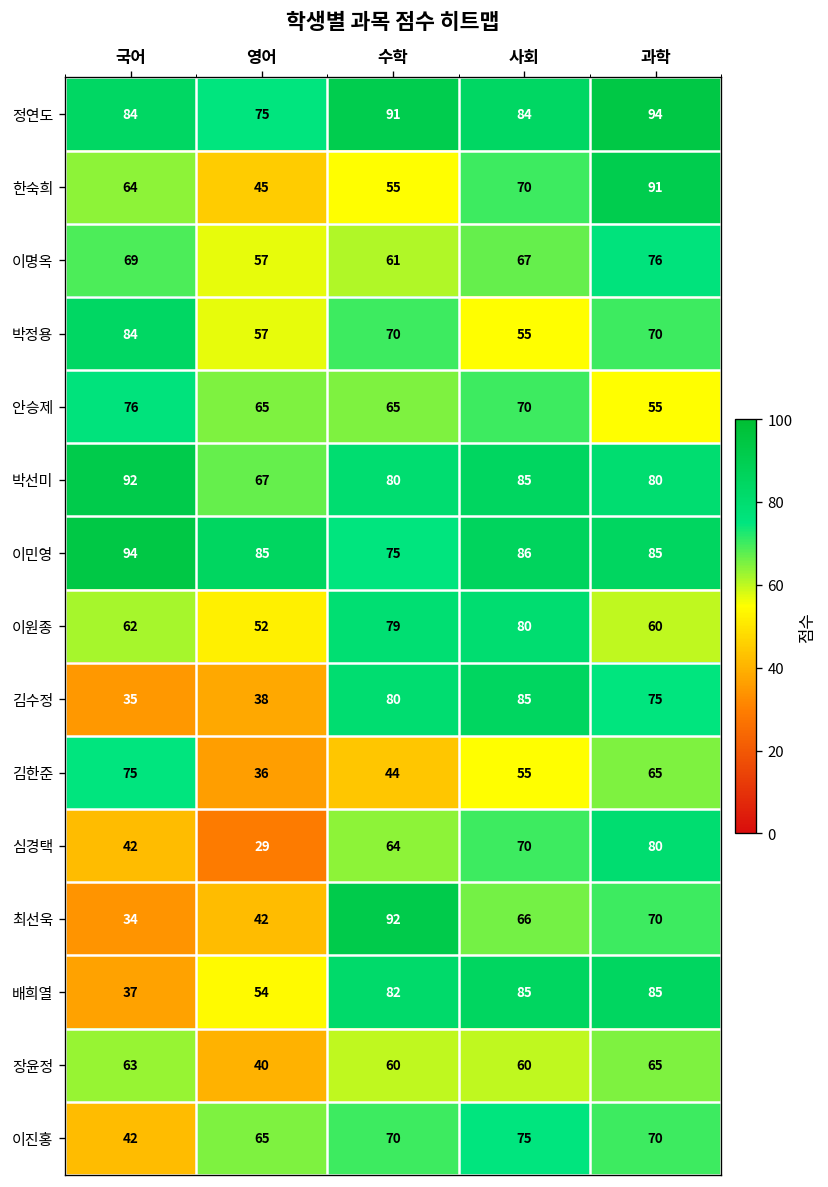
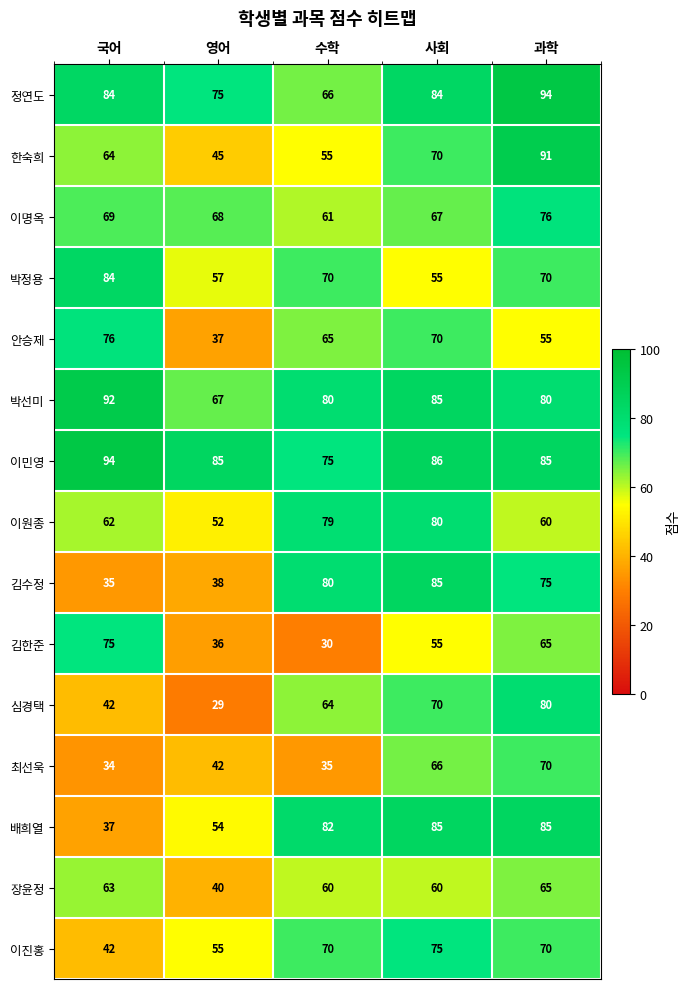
  {
    "정연도": {
      "국어": 84,
      "영어": 75,
-     "수학": 91,
+     "수학": 66,
      "사회": 84,
      "과학": 94
    },
    "한숙희": {
      "국어": 64,
      "영어": 45,
      "수학": 55,
      "사회": 70,
      "과학": 91
    },
    "이명옥": {
      "국어": 69,
-     "영어": 57,
+     "영어": 68,
      "수학": 61,
      "사회": 67,
      "과학": 76
    },
    "박정용": {
      "국어": 84,
      "영어": 57,
      "수학": 70,
      "사회": 55,
      "과학": 70
    },
    "안승제": {
      "국어": 76,
-     "영어": 65,
+     "영어": 37,
      "수학": 65,
      "사회": 70,
      "과학": 55
    },
    "박선미": {
      "국어": 92,
      "영어": 67,
      "수학": 80,
      "사회": 85,
      "과학": 80
    },
    "이민영": {
      "국어": 94,
      "영어": 85,
      "수학": 75,
      "사회": 86,
      "과학": 85
    },
    "이원종": {
      "국어": 62,
      "영어": 52,
      "수학": 79,
      "사회": 80,
      "과학": 60
    },
    "김수정": {
      "국어": 35,
      "영어": 38,
      "수학": 80,
      "사회": 85,
      "과학": 75
    },
    "김한준": {
      "국어": 75,
      "영어": 36,
-     "수학": 44,
+     "수학": 30,
      "사회": 55,
      "과학": 65
    },
    "심경택": {
      "국어": 42,
      "영어": 29,
      "수학": 64,
      "사회": 70,
      "과학": 80
    },
    "최선욱": {
      "국어": 34,
      "영어": 42,
-     "수학": 92,
+     "수학": 35,
      "사회": 66,
      "과학": 70
    },
    "배희열": {
      "국어": 37,
      "영어": 54,
      "수학": 82,
      "사회": 85,
      "과학": 85
    },
    "장윤정": {
      "국어": 63,
      "영어": 40,
      "수학": 60,
      "사회": 60,
      "과학": 65
    },
    "이진홍": {
      "국어": 42,
-     "영어": 65,
+     "영어": 55,
      "수학": 70,
      "사회": 75,
      "과학": 70
    }
  }
